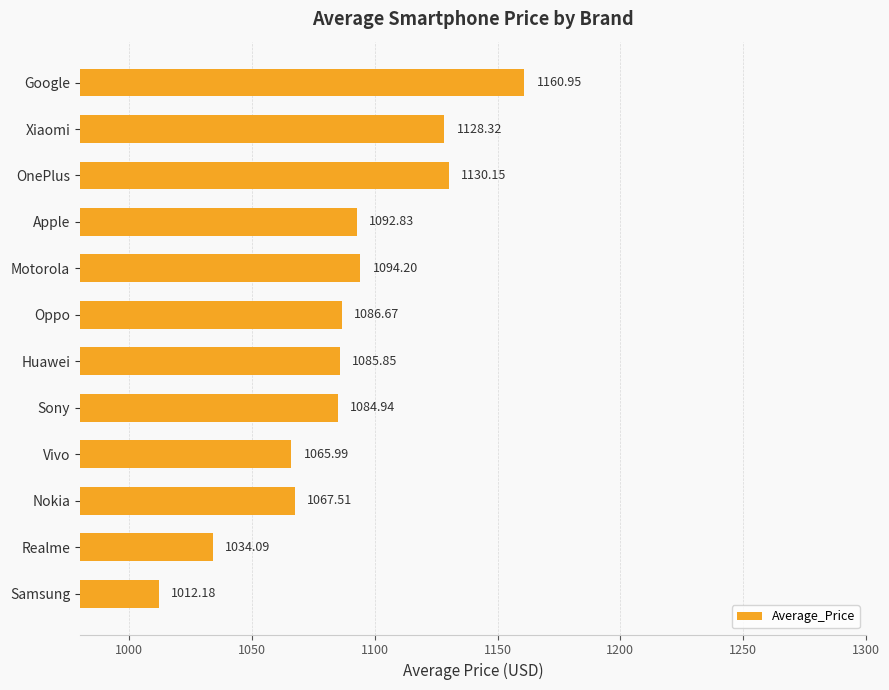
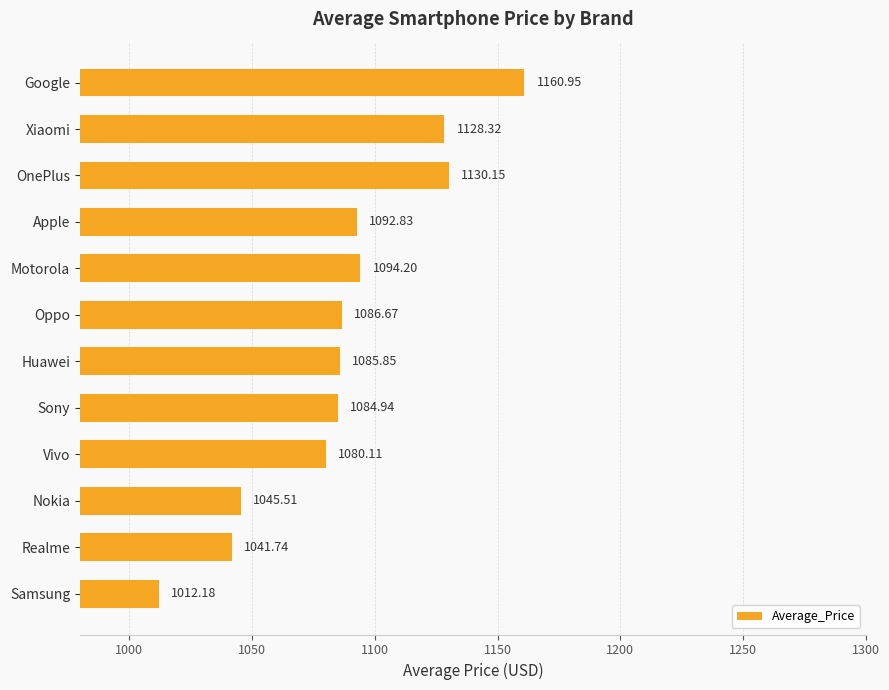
  {
    "Google": 1160.95,
    "Xiaomi": 1128.32,
    "OnePlus": 1130.15,
    "Apple": 1092.83,
    "Motorola": 1094.20,
    "Oppo": 1086.67,
    "Huawei": 1085.85,
    "Sony": 1084.94,
-   "Vivo": 1065.99,
-   "Nokia": 1067.51,
-   "Realme": 1034.09,
+   "Vivo": 1080.11,
+   "Nokia": 1045.51,
+   "Realme": 1041.74,
    "Samsung": 1012.18
  }
